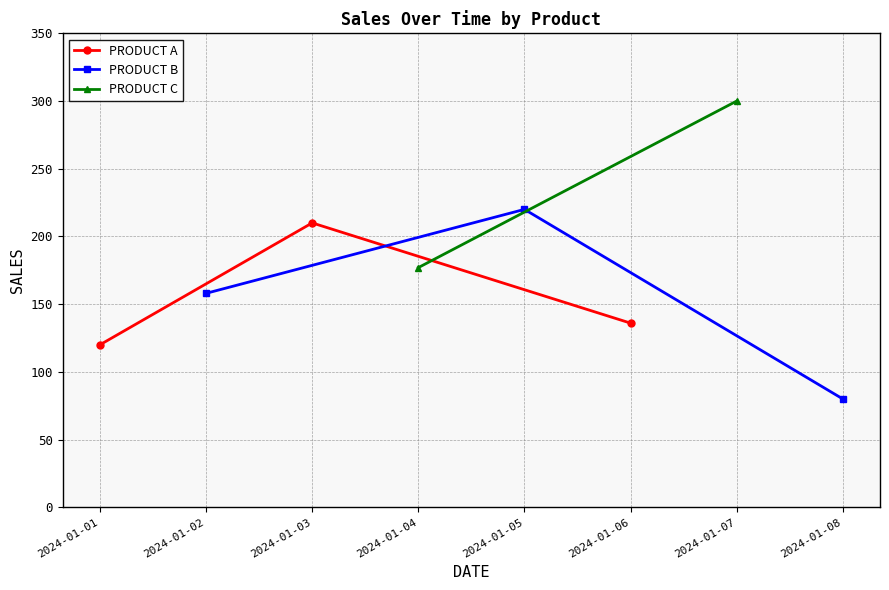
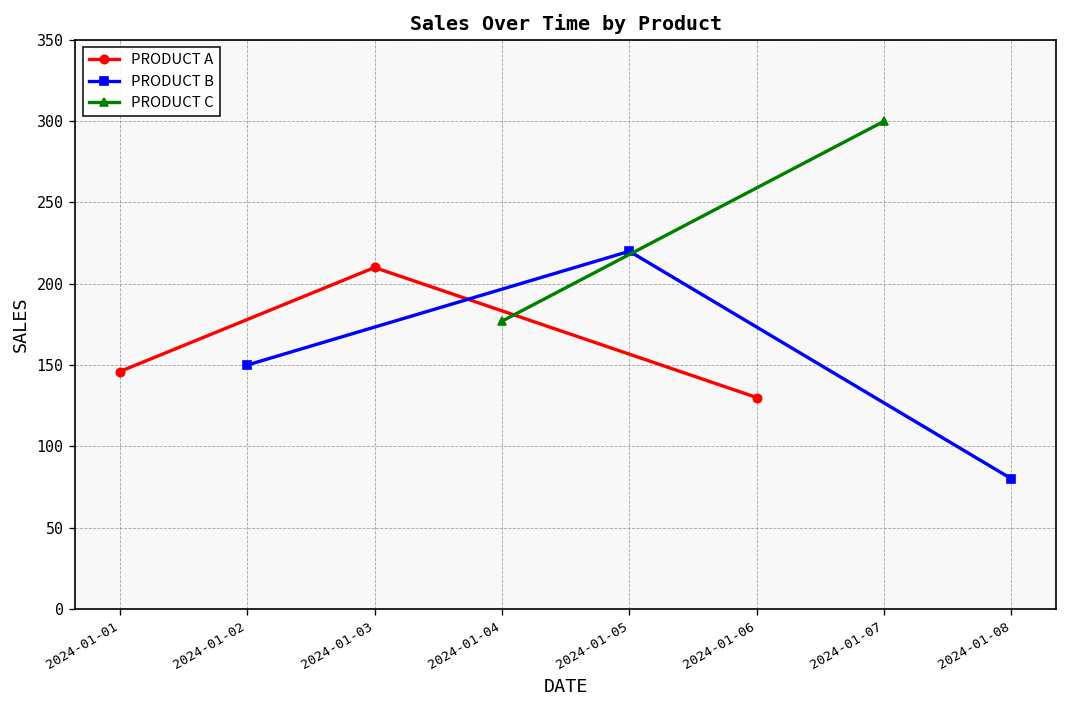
  {
    "PRODUCT A": {
-     "2024-01-01": 120,
+     "2024-01-01": 146,
      "2024-01-03": 210,
-     "2024-01-06": 136
+     "2024-01-06": 130
    },
    "PRODUCT B": {
-     "2024-01-02": 158,
+     "2024-01-02": 150,
      "2024-01-05": 220,
      "2024-01-08": 80
    },
    "PRODUCT C": {
      "2024-01-04": 177,
      "2024-01-07": 300
    }
  }
